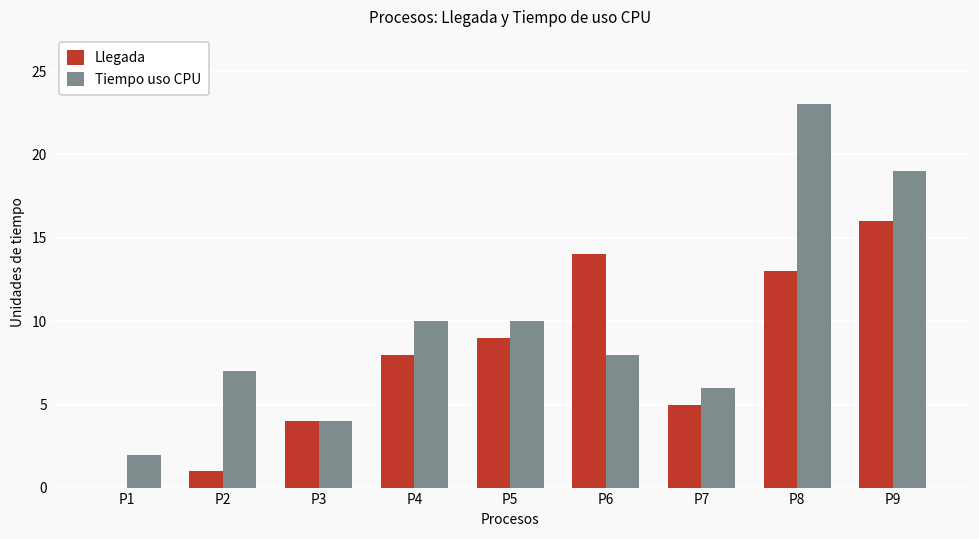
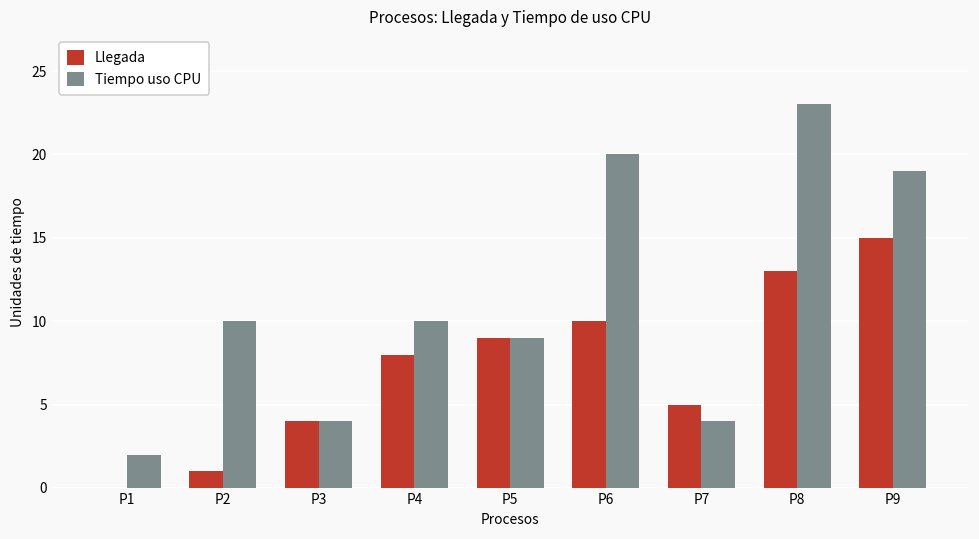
  {
    "Llegada": {
      "P1": 0,
      "P2": 1,
      "P3": 4,
      "P4": 8,
      "P5": 9,
-     "P6": 14,
+     "P6": 10,
      "P7": 5,
      "P8": 13,
-     "P9": 16
+     "P9": 15
    },
    "Tiempo uso CPU": {
      "P1": 2,
-     "P2": 7,
+     "P2": 10,
      "P3": 4,
      "P4": 10,
-     "P5": 10,
-     "P6": 8,
-     "P7": 6,
+     "P5": 9,
+     "P6": 20,
+     "P7": 4,
      "P8": 23,
      "P9": 19
    }
  }
